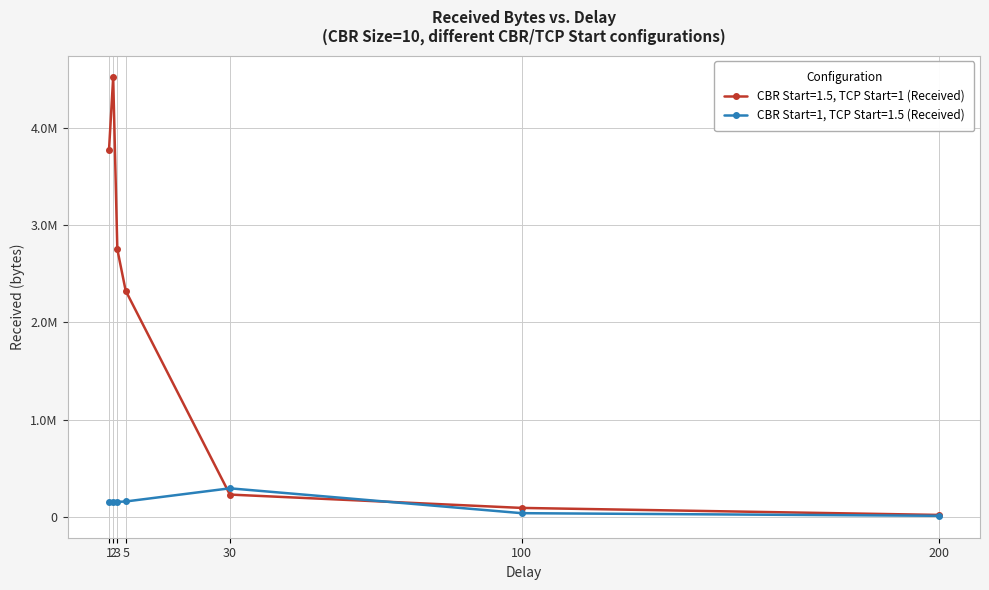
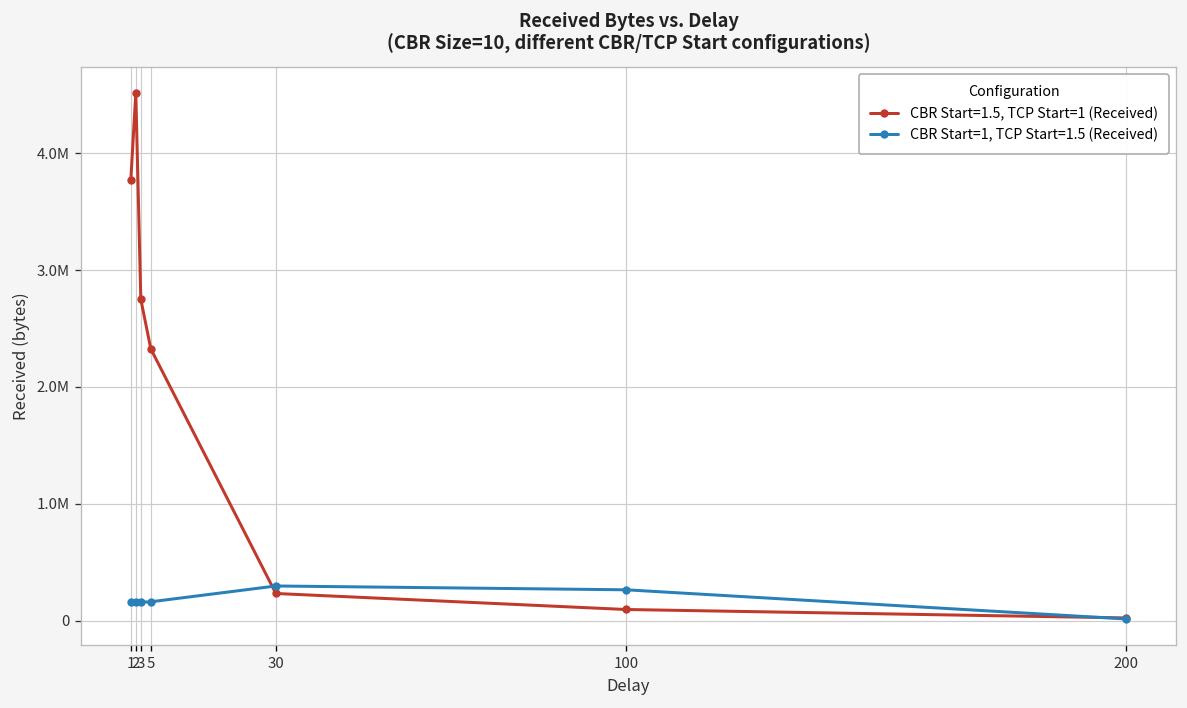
  {
    "CBR Start=1.5, TCP Start=1 (Received)": {
      "5": 2300000,
      "30": 200000,
      "100": 100000
    },
    "CBR Start=1, TCP Start=1.5 (Received)": {
      "5": 200000,
      "30": 300000,
-     "100": 0
+     "100": 300000
    }
  }
